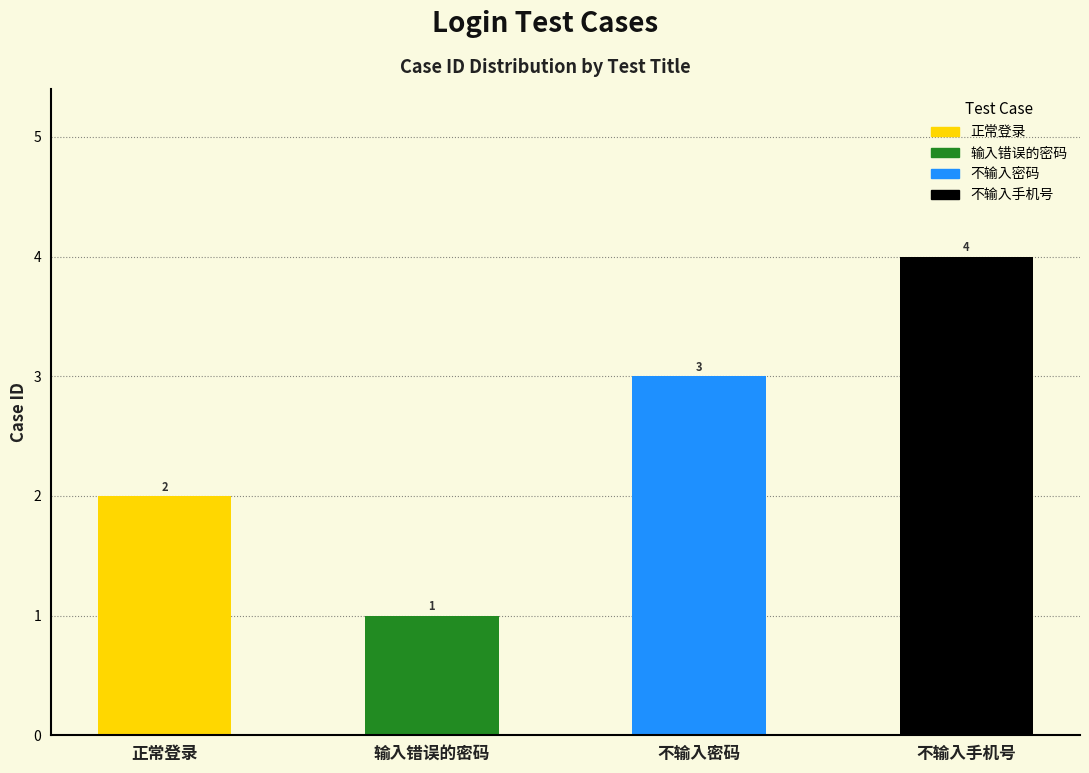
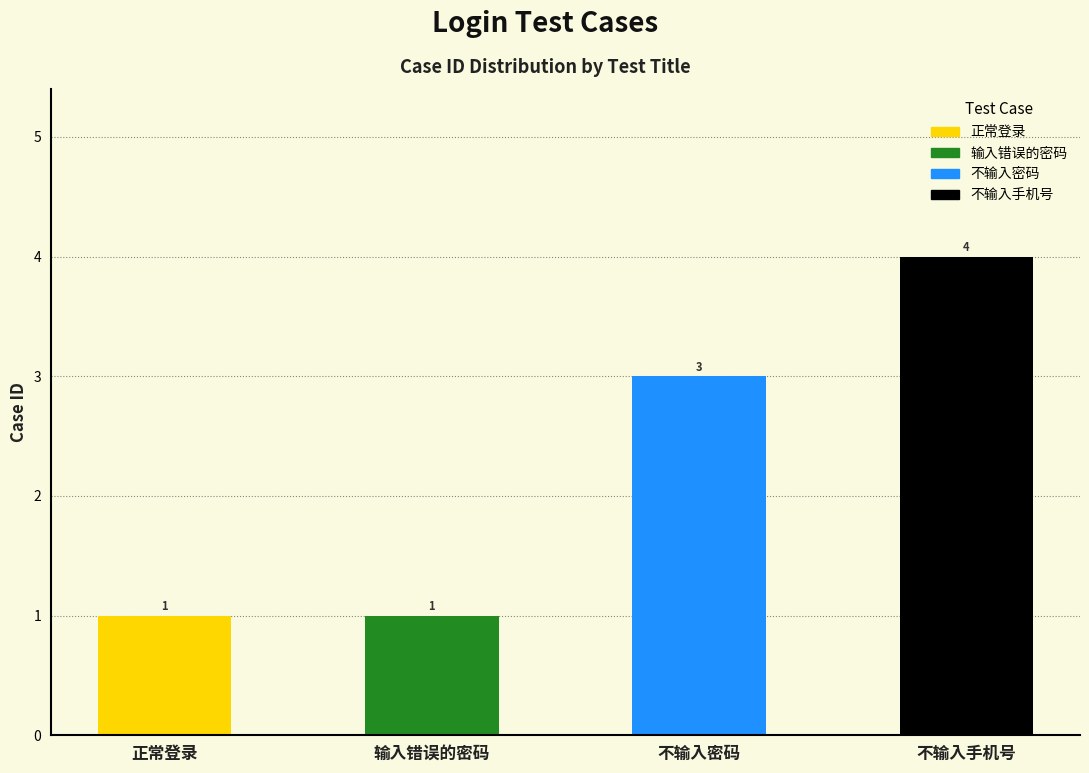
  {
-   "正常登录": 2,
+   "正常登录": 1,
    "输入错误的密码": 1,
    "不输入密码": 3,
    "不输入手机号": 4
  }
